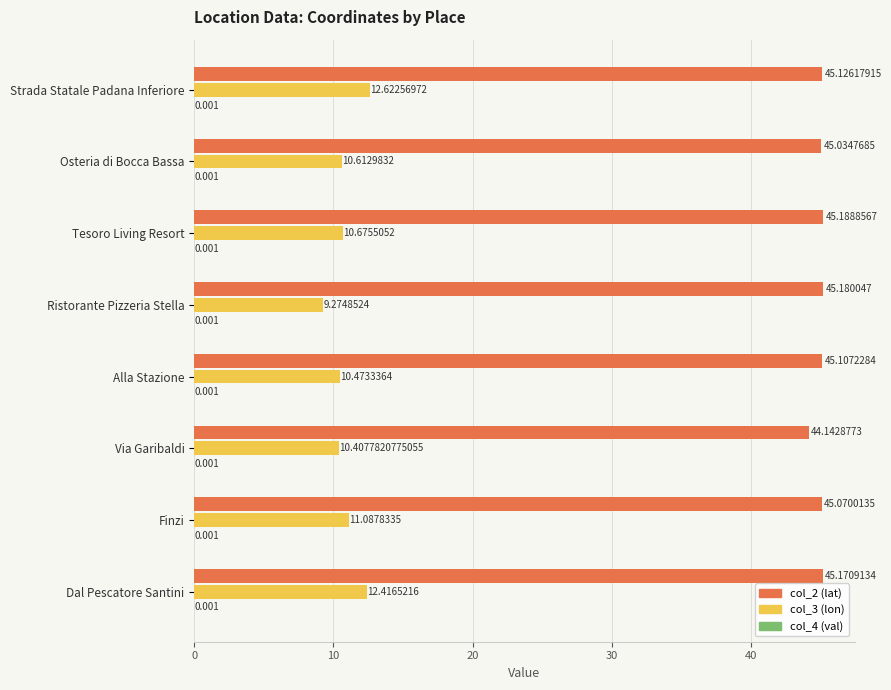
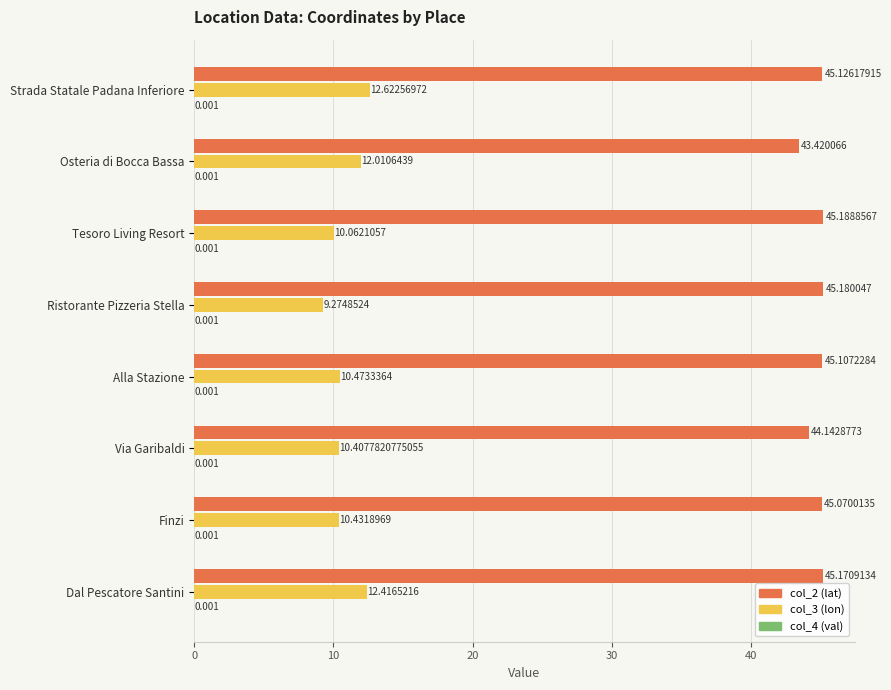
  {
    "col_2 (lat)": {
      "Strada Statale Padana Inferiore": 45.12617915,
-     "Osteria di Bocca Bassa": 45.0347685,
+     "Osteria di Bocca Bassa": 43.420066,
      "Tesoro Living Resort": 45.1888567,
      "Ristorante Pizzeria Stella": 45.180047,
      "Alla Stazione": 45.1072284,
      "Via Garibaldi": 44.1428773,
      "Finzi": 45.0700135,
      "Dal Pescatore Santini": 45.1709134
    },
    "col_3 (lon)": {
      "Strada Statale Padana Inferiore": 12.62256972,
-     "Osteria di Bocca Bassa": 10.6129832,
-     "Tesoro Living Resort": 10.6755052,
+     "Osteria di Bocca Bassa": 12.0106439,
+     "Tesoro Living Resort": 10.0621057,
      "Ristorante Pizzeria Stella": 9.2748524,
      "Alla Stazione": 10.4733364,
      "Via Garibaldi": 10.4077820775055,
-     "Finzi": 11.0878335,
+     "Finzi": 10.4318969,
      "Dal Pescatore Santini": 12.4165216
    },
    "col_4 (val)": {
      "Strada Statale Padana Inferiore": 0.001,
      "Osteria di Bocca Bassa": 0.001,
      "Tesoro Living Resort": 0.001,
      "Ristorante Pizzeria Stella": 0.001,
      "Alla Stazione": 0.001,
      "Via Garibaldi": 0.001,
      "Finzi": 0.001,
      "Dal Pescatore Santini": 0.001
    }
  }
